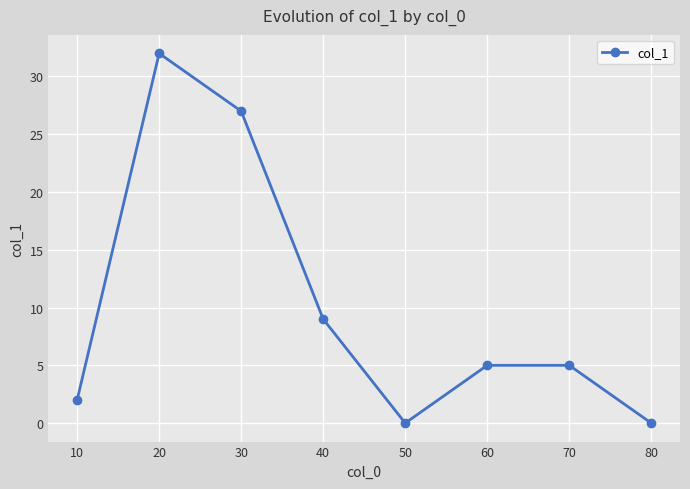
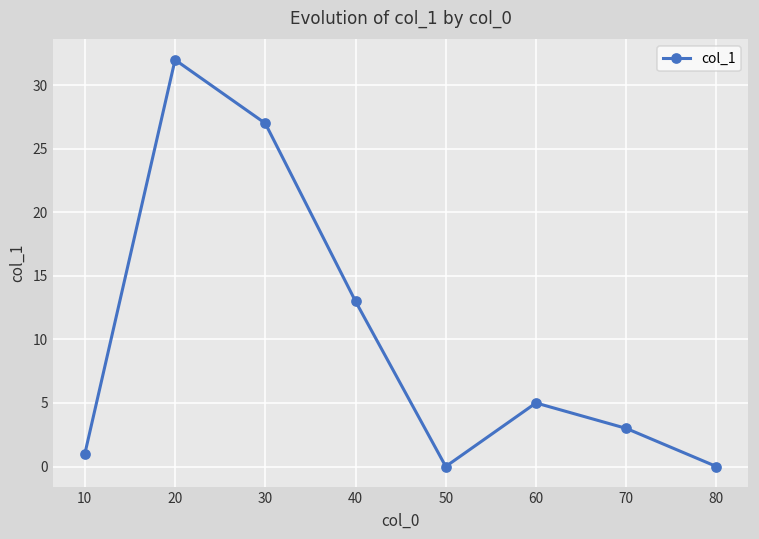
  {
-   "10": 2,
+   "10": 1,
    "20": 32,
    "30": 27,
-   "40": 9,
+   "40": 13,
    "50": 0,
    "60": 5,
-   "70": 5,
+   "70": 3,
    "80": 0
  }
